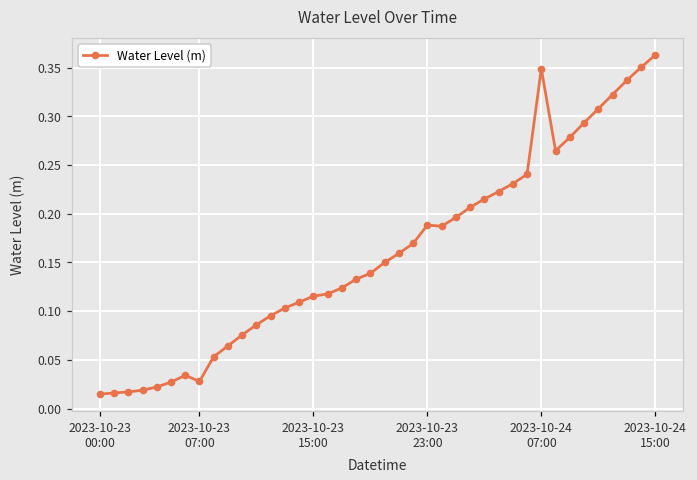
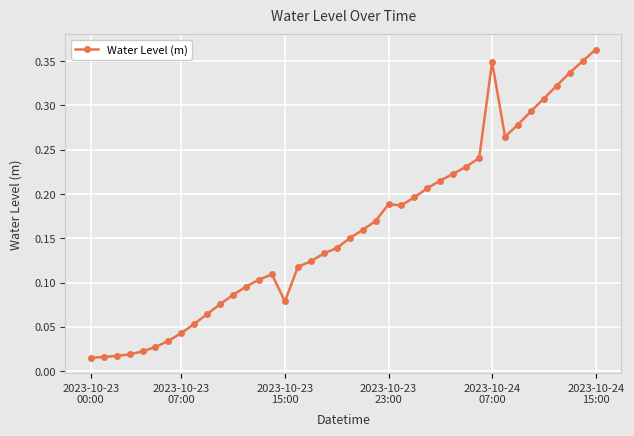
  {
    "2023-10-23 00:00": 0.01,
-   "2023-10-23 07:00": 0.03,
-   "2023-10-23 15:00": 0.12,
+   "2023-10-23 07:00": 0.04,
+   "2023-10-23 15:00": 0.08,
    "2023-10-23 23:00": 0.19,
    "2023-10-24 07:00": 0.35,
    "2023-10-24 15:00": 0.36
  }
